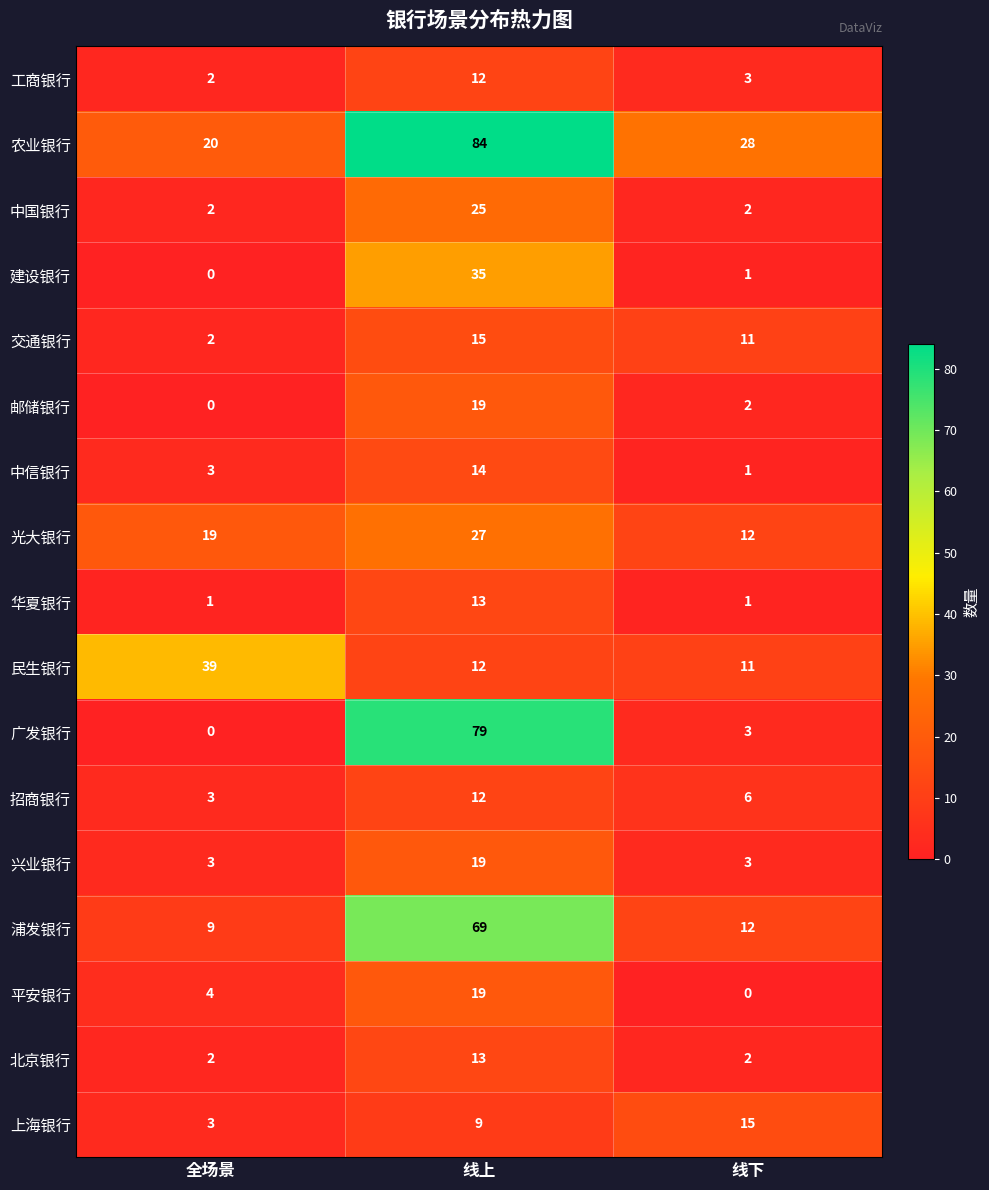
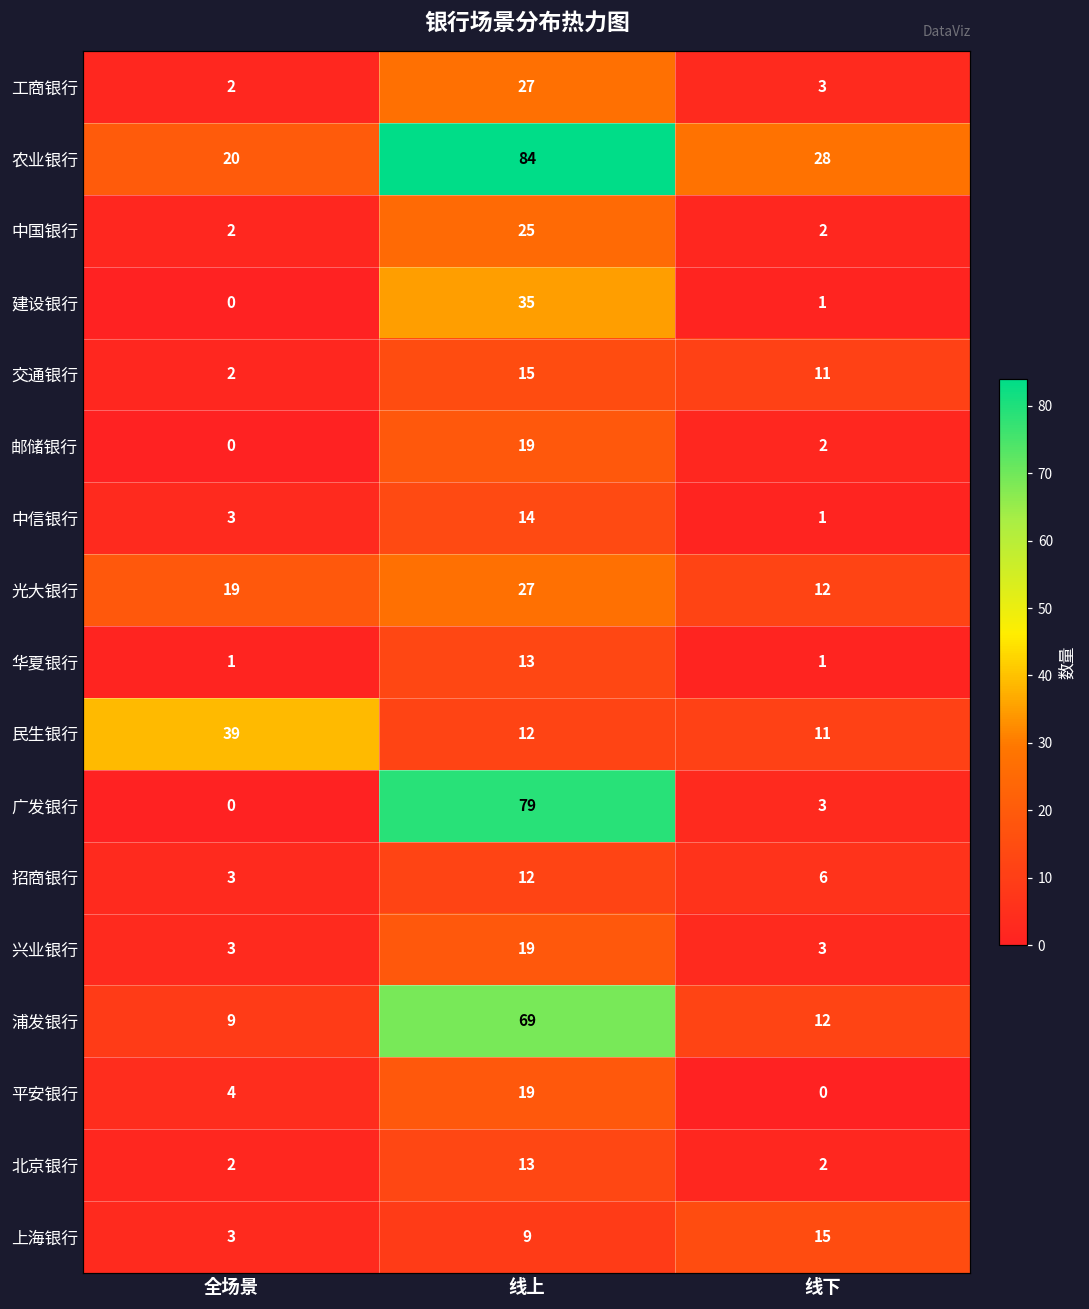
  {
    "工商银行": {
      "全场景": 2,
-     "线上": 12,
+     "线上": 27,
      "线下": 3
    },
    "农业银行": {
      "全场景": 20,
      "线上": 84,
      "线下": 28
    },
    "中国银行": {
      "全场景": 2,
      "线上": 25,
      "线下": 2
    },
    "建设银行": {
      "全场景": 0,
      "线上": 35,
      "线下": 1
    },
    "交通银行": {
      "全场景": 2,
      "线上": 15,
      "线下": 11
    },
    "邮储银行": {
      "全场景": 0,
      "线上": 19,
      "线下": 2
    },
    "中信银行": {
      "全场景": 3,
      "线上": 14,
      "线下": 1
    },
    "光大银行": {
      "全场景": 19,
      "线上": 27,
      "线下": 12
    },
    "华夏银行": {
      "全场景": 1,
      "线上": 13,
      "线下": 1
    },
    "民生银行": {
      "全场景": 39,
      "线上": 12,
      "线下": 11
    },
    "广发银行": {
      "全场景": 0,
      "线上": 79,
      "线下": 3
    },
    "招商银行": {
      "全场景": 3,
      "线上": 12,
      "线下": 6
    },
    "兴业银行": {
      "全场景": 3,
      "线上": 19,
      "线下": 3
    },
    "浦发银行": {
      "全场景": 9,
      "线上": 69,
      "线下": 12
    },
    "平安银行": {
      "全场景": 4,
      "线上": 19,
      "线下": 0
    },
    "北京银行": {
      "全场景": 2,
      "线上": 13,
      "线下": 2
    },
    "上海银行": {
      "全场景": 3,
      "线上": 9,
      "线下": 15
    }
  }
